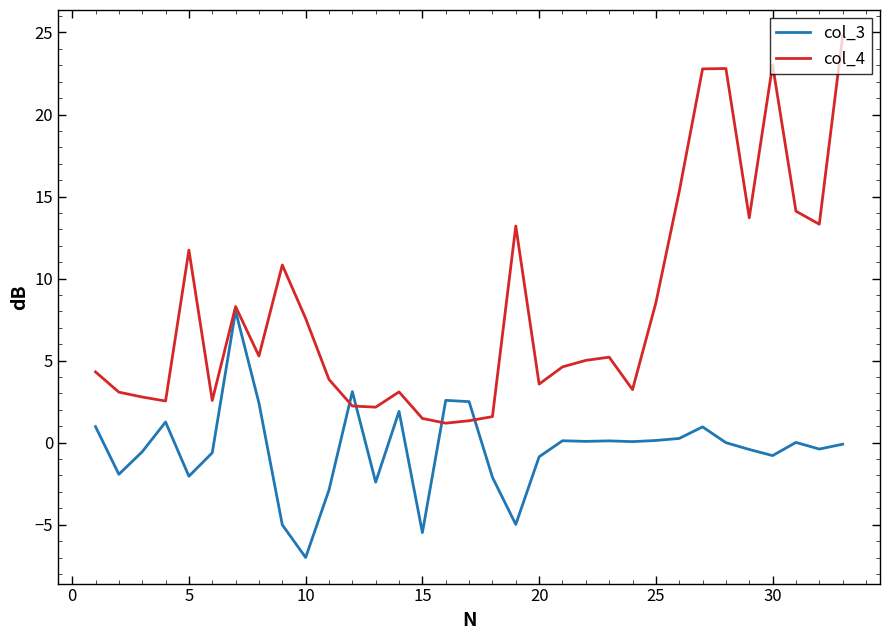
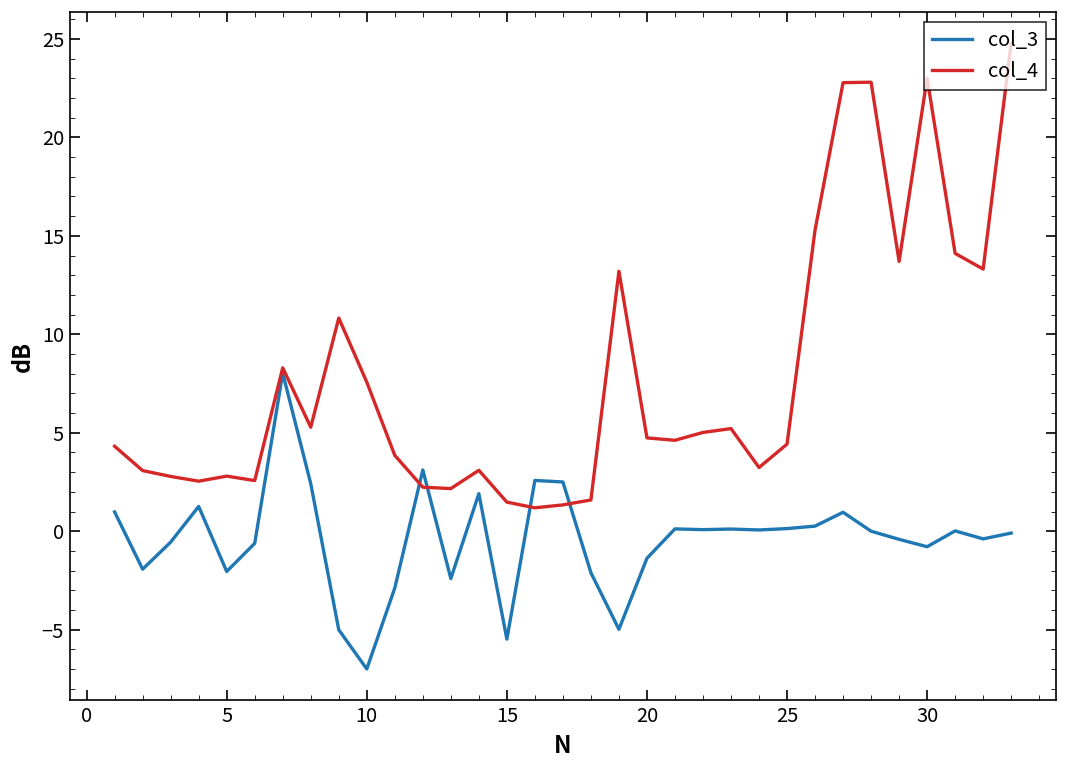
  {
    "col_3": {
      "5": -2.0,
      "10": -7.0,
      "15": -5.5,
-     "20": -0.9,
+     "20": -1.4,
      "25": 0.1,
      "30": -0.8
    },
    "col_4": {
-     "5": 11.7,
+     "5": 2.8,
      "10": 7.6,
      "15": 1.5,
-     "20": 3.6,
-     "25": 8.5
+     "20": 4.7,
+     "25": 4.4
    }
  }
